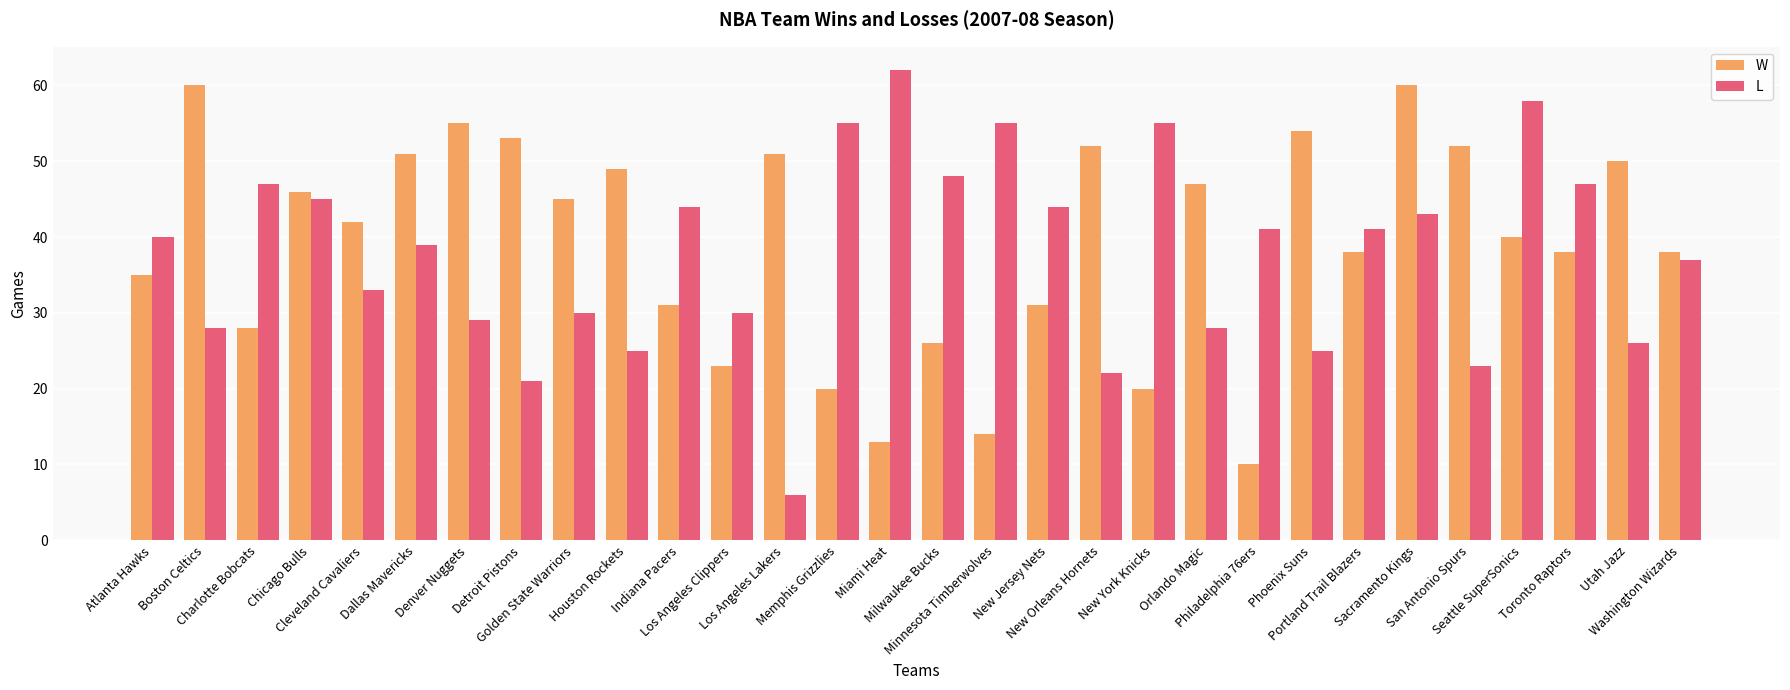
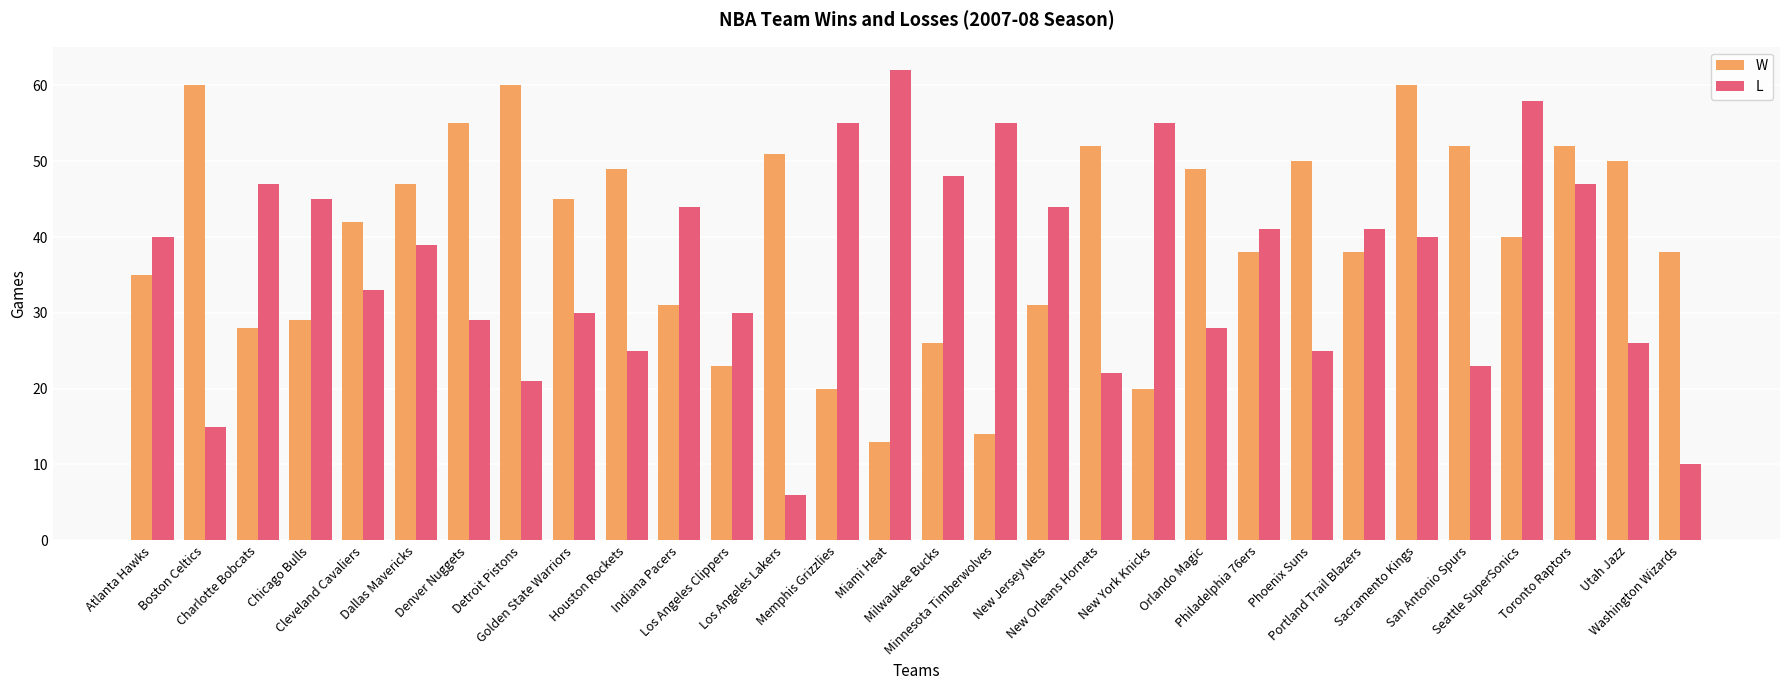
  {
    "W": {
      "Atlanta Hawks": 35,
      "Boston Celtics": 60,
      "Charlotte Bobcats": 28,
-     "Chicago Bulls": 46,
+     "Chicago Bulls": 29,
      "Cleveland Cavaliers": 42,
-     "Dallas Mavericks": 51,
+     "Dallas Mavericks": 47,
      "Denver Nuggets": 55,
-     "Detroit Pistons": 53,
+     "Detroit Pistons": 60,
      "Golden State Warriors": 45,
      "Houston Rockets": 49,
      "Indiana Pacers": 31,
      "Los Angeles Clippers": 23,
      "Los Angeles Lakers": 51,
      "Memphis Grizzlies": 20,
      "Miami Heat": 13,
      "Milwaukee Bucks": 26,
      "Minnesota Timberwolves": 14,
      "New Jersey Nets": 31,
      "New Orleans Hornets": 52,
      "New York Knicks": 20,
-     "Orlando Magic": 47,
-     "Philadelphia 76ers": 10,
-     "Phoenix Suns": 54,
+     "Orlando Magic": 49,
+     "Philadelphia 76ers": 38,
+     "Phoenix Suns": 50,
      "Portland Trail Blazers": 38,
      "Sacramento Kings": 60,
      "San Antonio Spurs": 52,
      "Seattle SuperSonics": 40,
-     "Toronto Raptors": 38,
+     "Toronto Raptors": 52,
      "Utah Jazz": 50,
      "Washington Wizards": 38
    },
    "L": {
      "Atlanta Hawks": 40,
-     "Boston Celtics": 28,
+     "Boston Celtics": 15,
      "Charlotte Bobcats": 47,
      "Chicago Bulls": 45,
      "Cleveland Cavaliers": 33,
      "Dallas Mavericks": 39,
      "Denver Nuggets": 29,
      "Detroit Pistons": 21,
      "Golden State Warriors": 30,
      "Houston Rockets": 25,
      "Indiana Pacers": 44,
      "Los Angeles Clippers": 30,
      "Los Angeles Lakers": 6,
      "Memphis Grizzlies": 55,
      "Miami Heat": 62,
      "Milwaukee Bucks": 48,
      "Minnesota Timberwolves": 55,
      "New Jersey Nets": 44,
      "New Orleans Hornets": 22,
      "New York Knicks": 55,
      "Orlando Magic": 28,
      "Philadelphia 76ers": 41,
      "Phoenix Suns": 25,
      "Portland Trail Blazers": 41,
-     "Sacramento Kings": 43,
+     "Sacramento Kings": 40,
      "San Antonio Spurs": 23,
      "Seattle SuperSonics": 58,
      "Toronto Raptors": 47,
      "Utah Jazz": 26,
-     "Washington Wizards": 37
+     "Washington Wizards": 10
    }
  }
